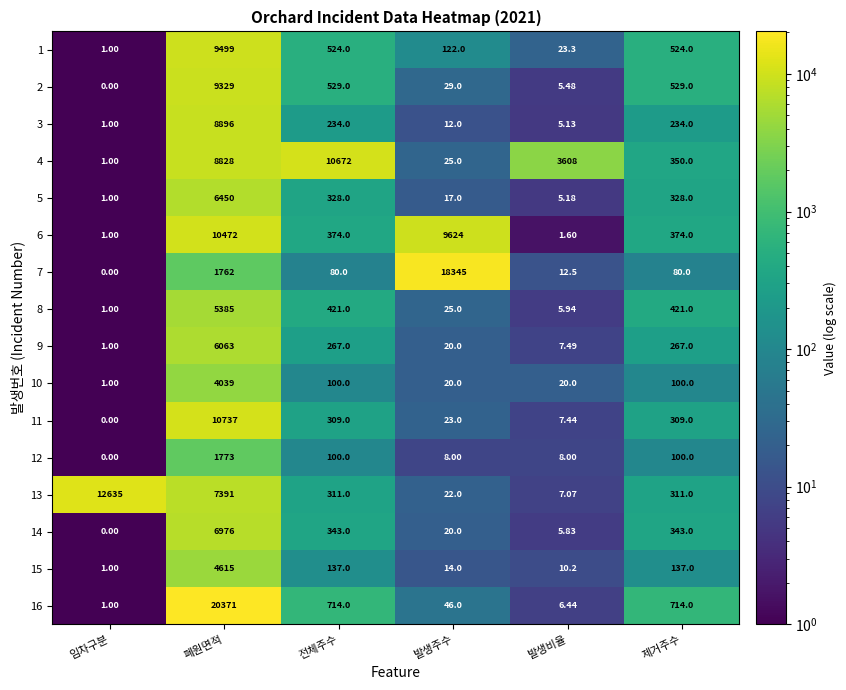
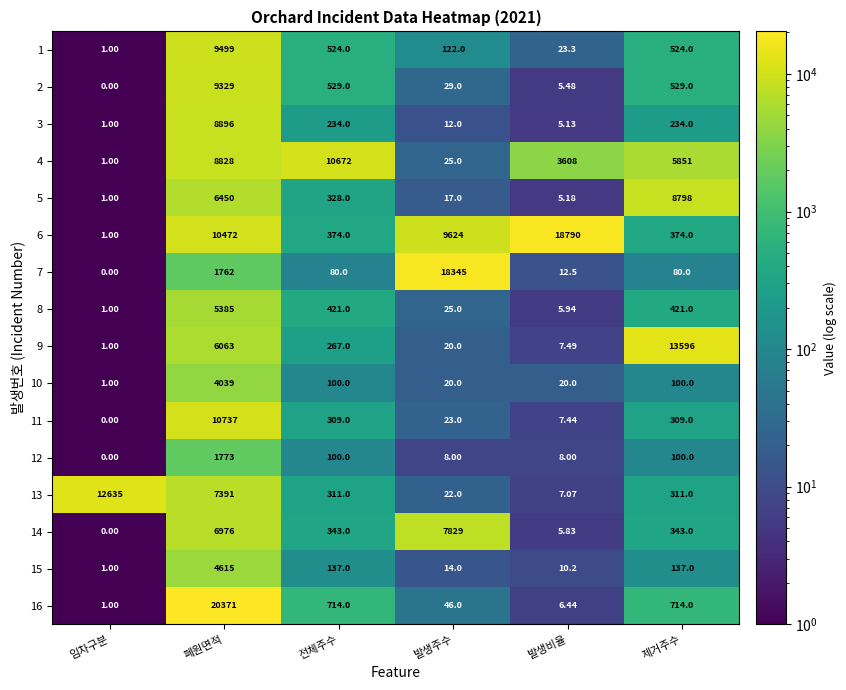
  {
    "1": {
      "임차구분": 1.00,
      "폐원면적": 9499,
      "전체주수": 524.0,
      "발생주수": 122.0,
      "발생비율": 23.3,
      "제거주수": 524.0
    },
    "2": {
      "임차구분": 0.00,
      "폐원면적": 9329,
      "전체주수": 529.0,
      "발생주수": 29.0,
      "발생비율": 5.48,
      "제거주수": 529.0
    },
    "3": {
      "임차구분": 1.00,
      "폐원면적": 8896,
      "전체주수": 234.0,
      "발생주수": 12.0,
      "발생비율": 5.13,
      "제거주수": 234.0
    },
    "4": {
      "임차구분": 1.00,
      "폐원면적": 8828,
      "전체주수": 10672,
      "발생주수": 25.0,
      "발생비율": 3608,
-     "제거주수": 350.0
+     "제거주수": 5851
    },
    "5": {
      "임차구분": 1.00,
      "폐원면적": 6450,
      "전체주수": 328.0,
      "발생주수": 17.0,
      "발생비율": 5.18,
-     "제거주수": 328.0
+     "제거주수": 8798
    },
    "6": {
      "임차구분": 1.00,
      "폐원면적": 10472,
      "전체주수": 374.0,
      "발생주수": 9624,
-     "발생비율": 1.60,
+     "발생비율": 18790,
      "제거주수": 374.0
    },
    "7": {
      "임차구분": 0.00,
      "폐원면적": 1762,
      "전체주수": 80.0,
      "발생주수": 18345,
      "발생비율": 12.5,
      "제거주수": 80.0
    },
    "8": {
      "임차구분": 1.00,
      "폐원면적": 5385,
      "전체주수": 421.0,
      "발생주수": 25.0,
      "발생비율": 5.94,
      "제거주수": 421.0
    },
    "9": {
      "임차구분": 1.00,
      "폐원면적": 6063,
      "전체주수": 267.0,
      "발생주수": 20.0,
      "발생비율": 7.49,
-     "제거주수": 267.0
+     "제거주수": 13596
    },
    "10": {
      "임차구분": 1.00,
      "폐원면적": 4039,
      "전체주수": 100.0,
      "발생주수": 20.0,
      "발생비율": 20.0,
      "제거주수": 100.0
    },
    "11": {
      "임차구분": 0.00,
      "폐원면적": 10737,
      "전체주수": 309.0,
      "발생주수": 23.0,
      "발생비율": 7.44,
      "제거주수": 309.0
    },
    "12": {
      "임차구분": 0.00,
      "폐원면적": 1773,
      "전체주수": 100.0,
      "발생주수": 8.00,
      "발생비율": 8.00,
      "제거주수": 100.0
    },
    "13": {
      "임차구분": 12635,
      "폐원면적": 7391,
      "전체주수": 311.0,
      "발생주수": 22.0,
      "발생비율": 7.07,
      "제거주수": 311.0
    },
    "14": {
      "임차구분": 0.00,
      "폐원면적": 6976,
      "전체주수": 343.0,
-     "발생주수": 20.0,
+     "발생주수": 7829,
      "발생비율": 5.83,
      "제거주수": 343.0
    },
    "15": {
      "임차구분": 1.00,
      "폐원면적": 4615,
      "전체주수": 137.0,
      "발생주수": 14.0,
      "발생비율": 10.2,
      "제거주수": 137.0
    },
    "16": {
      "임차구분": 1.00,
      "폐원면적": 20371,
      "전체주수": 714.0,
      "발생주수": 46.0,
      "발생비율": 6.44,
      "제거주수": 714.0
    }
  }
